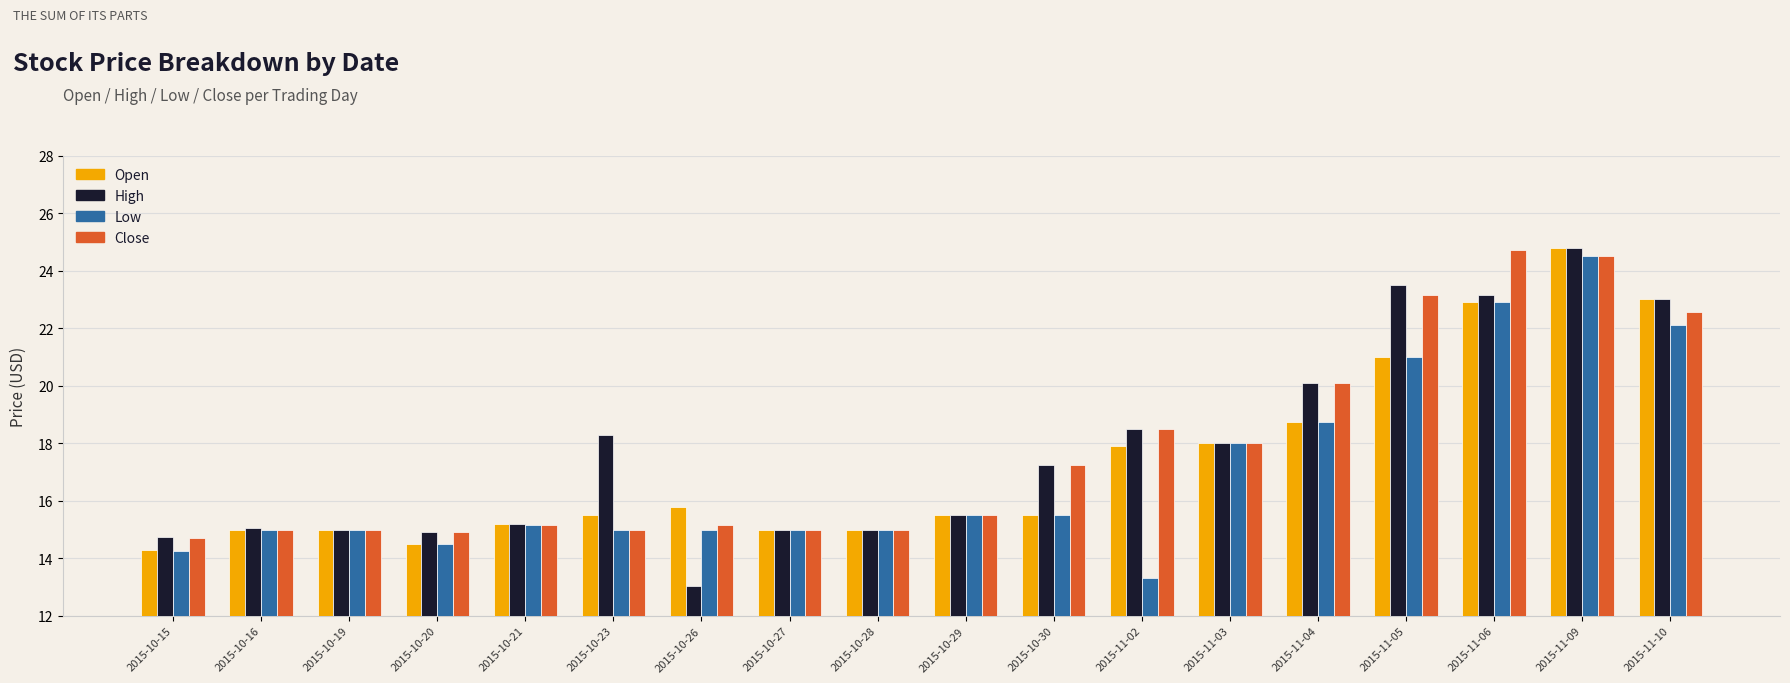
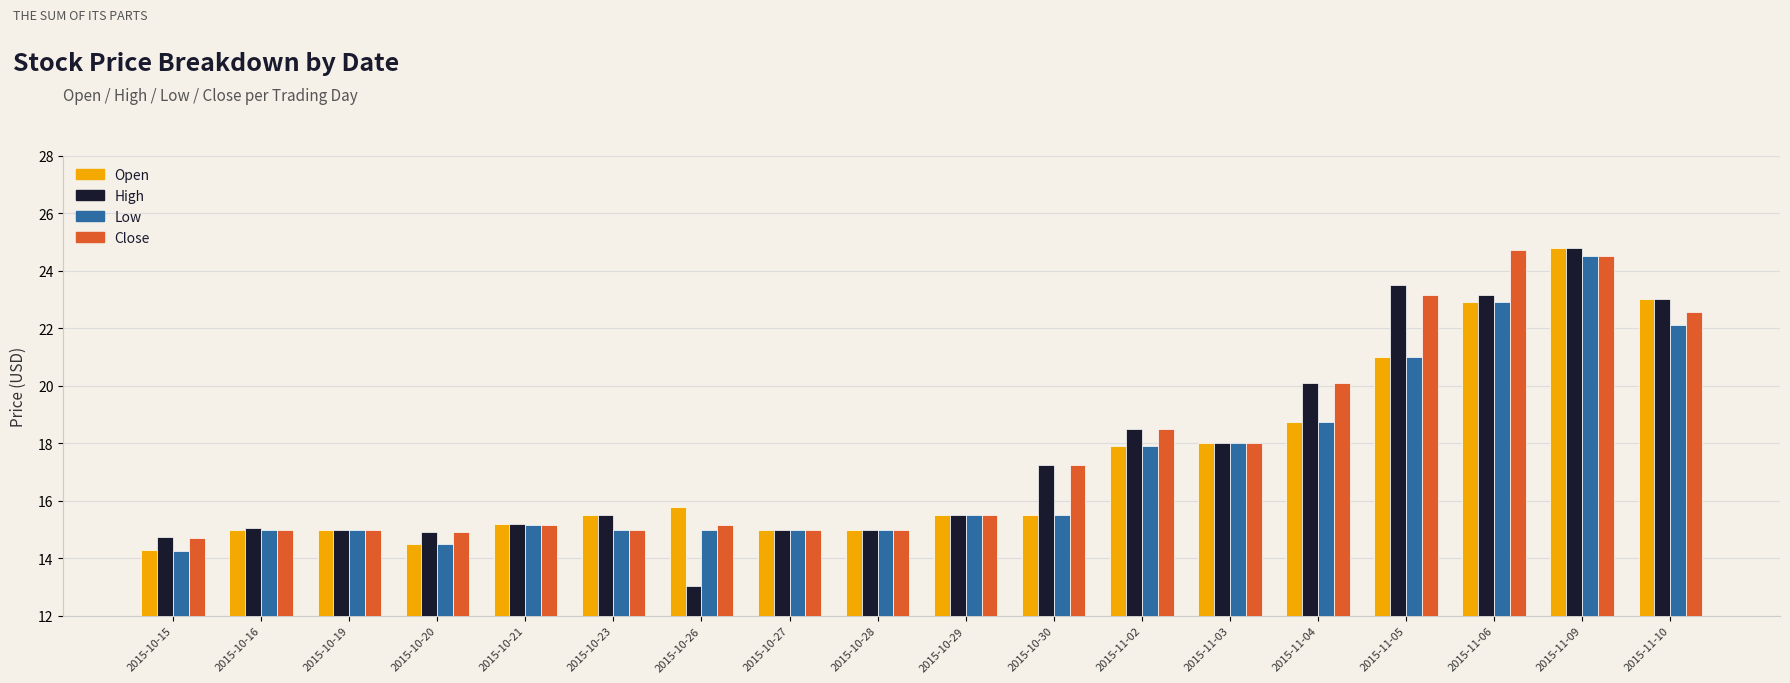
  {
    "Open": {
      "2015-10-15": 14.3,
      "2015-10-16": 15.0,
      "2015-10-19": 15.0,
      "2015-10-20": 14.5,
      "2015-10-21": 15.2,
      "2015-10-23": 15.5,
      "2015-10-26": 15.8,
      "2015-10-27": 15.0,
      "2015-10-28": 15.0,
      "2015-10-29": 15.5,
      "2015-10-30": 15.5,
      "2015-11-02": 17.9,
      "2015-11-03": 18.0,
      "2015-11-04": 18.8,
      "2015-11-05": 21.0,
      "2015-11-06": 22.9,
      "2015-11-09": 24.8,
      "2015-11-10": 23.0
    },
    "High": {
      "2015-10-15": 14.8,
      "2015-10-16": 15.1,
      "2015-10-19": 15.0,
      "2015-10-20": 14.9,
      "2015-10-21": 15.2,
-     "2015-10-23": 18.3,
+     "2015-10-23": 15.5,
      "2015-10-26": 13.0,
      "2015-10-27": 15.0,
      "2015-10-28": 15.0,
      "2015-10-29": 15.5,
      "2015-10-30": 17.3,
      "2015-11-02": 18.5,
      "2015-11-03": 18.0,
      "2015-11-04": 20.1,
      "2015-11-05": 23.5,
      "2015-11-06": 23.2,
      "2015-11-09": 24.8,
      "2015-11-10": 23.0
    },
    "Low": {
      "2015-10-15": 14.3,
      "2015-10-16": 15.0,
      "2015-10-19": 15.0,
      "2015-10-20": 14.5,
      "2015-10-21": 15.1,
      "2015-10-23": 15.0,
      "2015-10-26": 15.0,
      "2015-10-27": 15.0,
      "2015-10-28": 15.0,
      "2015-10-29": 15.5,
      "2015-10-30": 15.5,
-     "2015-11-02": 13.3,
+     "2015-11-02": 17.9,
      "2015-11-03": 18.0,
      "2015-11-04": 18.8,
      "2015-11-05": 21.0,
      "2015-11-06": 22.9,
      "2015-11-09": 24.5,
      "2015-11-10": 22.1
    },
    "Close": {
      "2015-10-15": 14.7,
      "2015-10-16": 15.0,
      "2015-10-19": 15.0,
      "2015-10-20": 14.9,
      "2015-10-21": 15.1,
      "2015-10-23": 15.0,
      "2015-10-26": 15.2,
      "2015-10-27": 15.0,
      "2015-10-28": 15.0,
      "2015-10-29": 15.5,
      "2015-10-30": 17.3,
      "2015-11-02": 18.5,
      "2015-11-03": 18.0,
      "2015-11-04": 20.1,
      "2015-11-05": 23.2,
      "2015-11-06": 24.7,
      "2015-11-09": 24.5,
      "2015-11-10": 22.6
    }
  }
